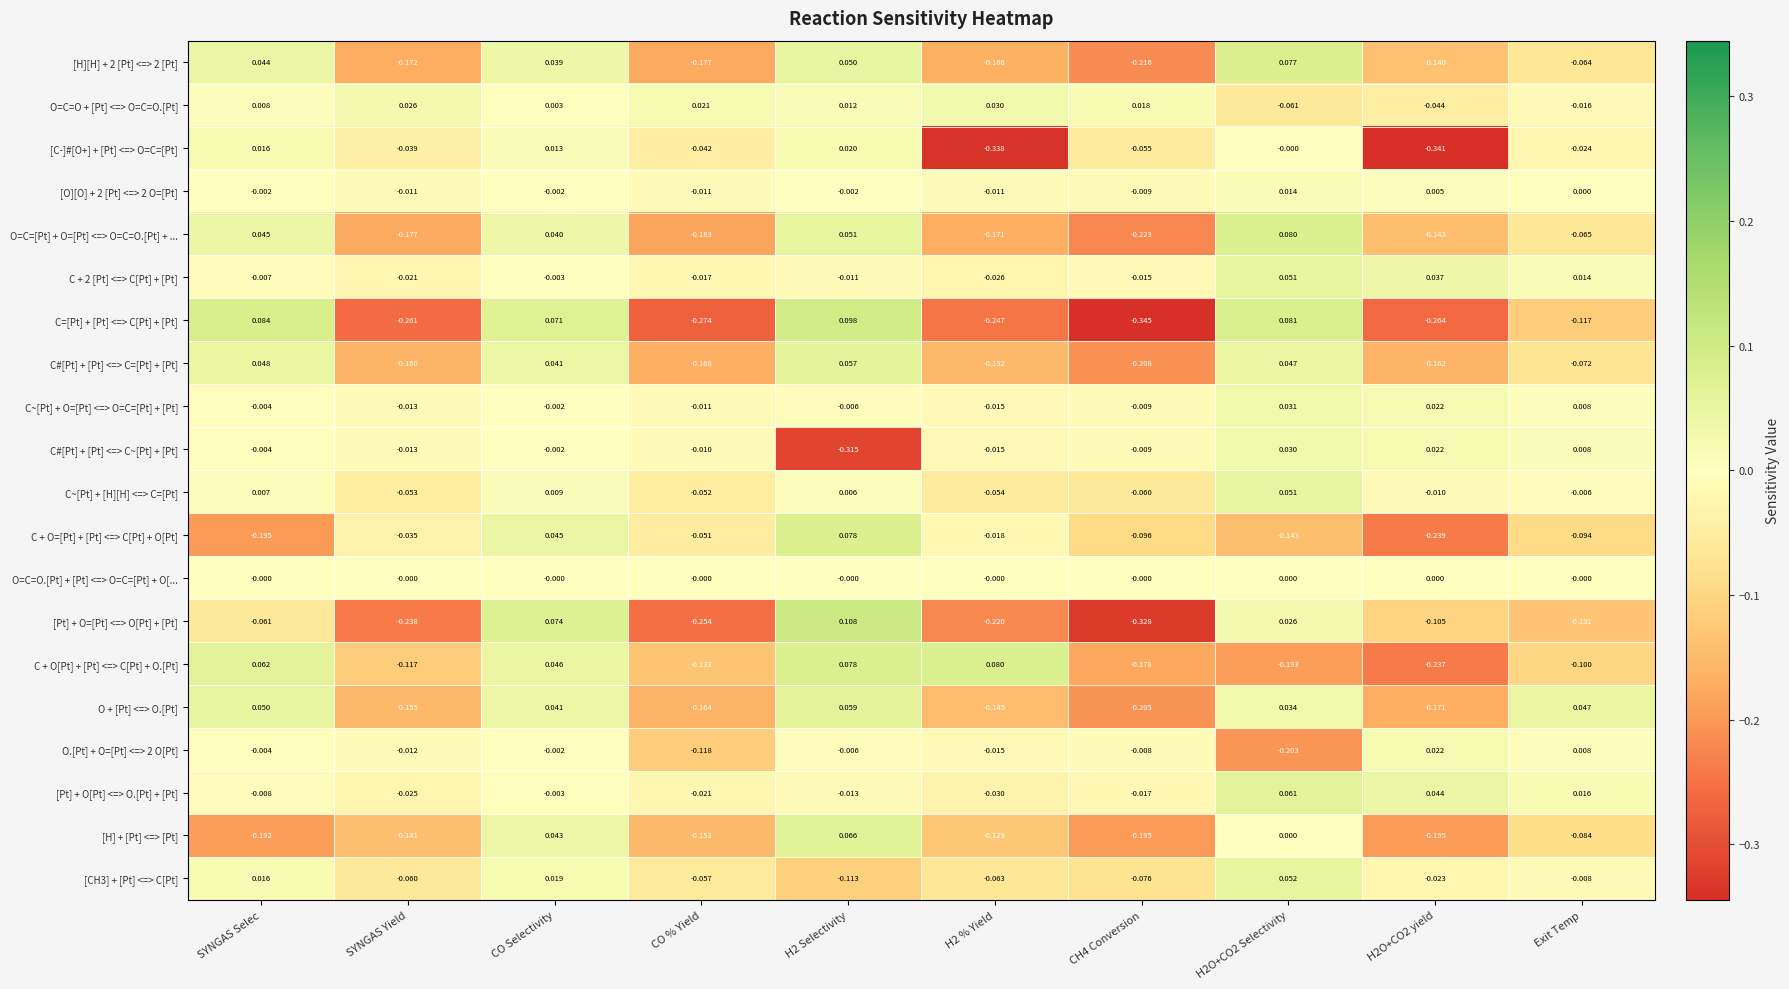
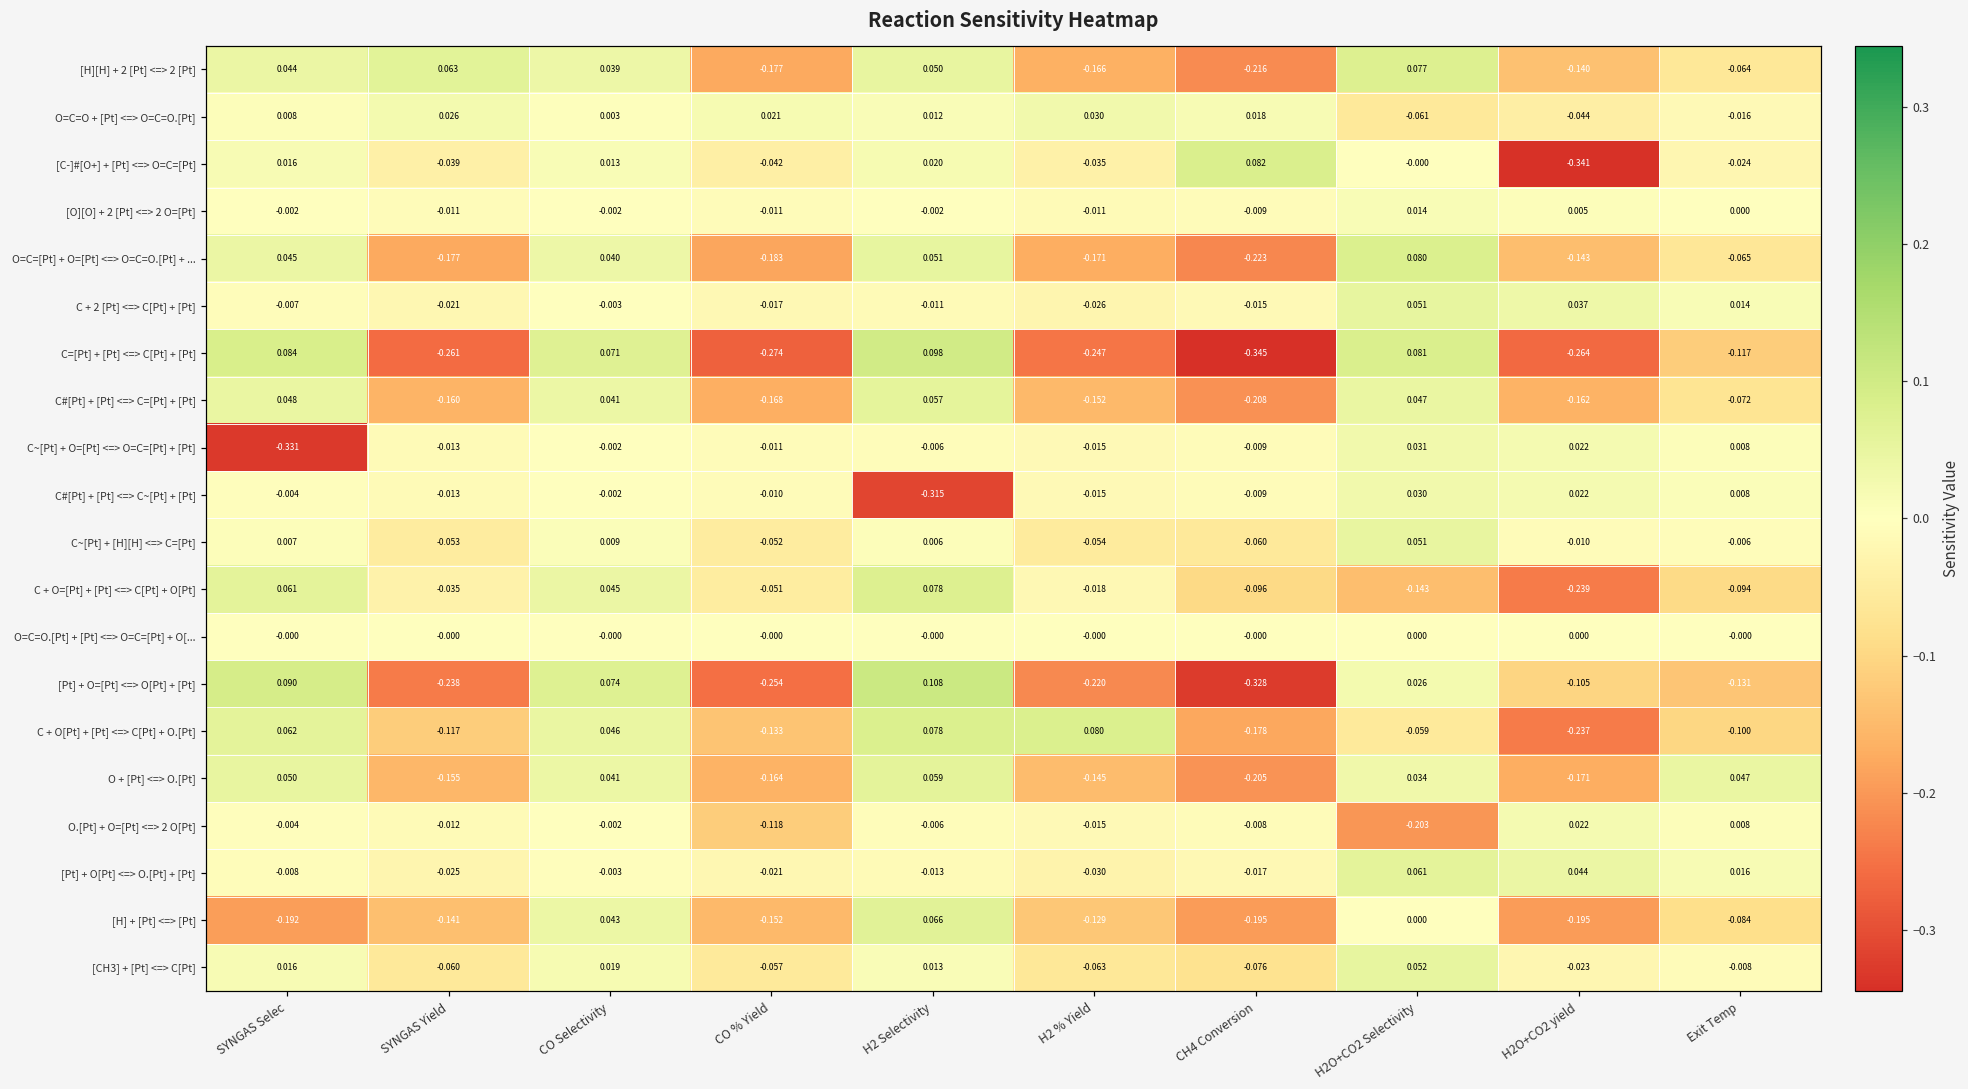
  {
    "[H][H] + 2 [Pt] <=> 2 [Pt]": {
      "SYNGAS Selec": 0.044,
-     "SYNGAS Yield": -0.172,
+     "SYNGAS Yield": 0.063,
      "CO Selectivity": 0.039,
      "CO % Yield": -0.177,
      "H2 Selectivity": 0.050,
      "H2 % Yield": -0.166,
      "CH4 Conversion": -0.216,
      "H2O+CO2 Selectivity": 0.077,
      "H2O+CO2 yield": -0.140,
      "Exit Temp": -0.064
    },
    "O=C=O + [Pt] <=> O=C=O.[Pt]": {
      "SYNGAS Selec": 0.008,
      "SYNGAS Yield": 0.026,
      "CO Selectivity": 0.003,
      "CO % Yield": 0.021,
      "H2 Selectivity": 0.012,
      "H2 % Yield": 0.030,
      "CH4 Conversion": 0.018,
      "H2O+CO2 Selectivity": -0.061,
      "H2O+CO2 yield": -0.044,
      "Exit Temp": -0.016
    },
    "[C-]#[O+] + [Pt] <=> O=C=[Pt]": {
      "SYNGAS Selec": 0.016,
      "SYNGAS Yield": -0.039,
      "CO Selectivity": 0.013,
      "CO % Yield": -0.042,
      "H2 Selectivity": 0.020,
-     "H2 % Yield": -0.338,
-     "CH4 Conversion": -0.055,
+     "H2 % Yield": -0.035,
+     "CH4 Conversion": 0.082,
      "H2O+CO2 Selectivity": -0.000,
      "H2O+CO2 yield": -0.341,
      "Exit Temp": -0.024
    },
    "[O][O] + 2 [Pt] <=> 2 O=[Pt]": {
      "SYNGAS Selec": -0.002,
      "SYNGAS Yield": -0.011,
      "CO Selectivity": -0.002,
      "CO % Yield": -0.011,
      "H2 Selectivity": -0.002,
      "H2 % Yield": -0.011,
      "CH4 Conversion": -0.009,
      "H2O+CO2 Selectivity": 0.014,
      "H2O+CO2 yield": 0.005,
      "Exit Temp": 0.000
    },
    "O=C=[Pt] + O=[Pt] <=> O=C=O.[Pt] + ...": {
      "SYNGAS Selec": 0.045,
      "SYNGAS Yield": -0.177,
      "CO Selectivity": 0.040,
      "CO % Yield": -0.183,
      "H2 Selectivity": 0.051,
      "H2 % Yield": -0.171,
      "CH4 Conversion": -0.223,
      "H2O+CO2 Selectivity": 0.080,
      "H2O+CO2 yield": -0.143,
      "Exit Temp": -0.065
    },
    "C + 2 [Pt] <=> C[Pt] + [Pt]": {
      "SYNGAS Selec": -0.007,
      "SYNGAS Yield": -0.021,
      "CO Selectivity": -0.003,
      "CO % Yield": -0.017,
      "H2 Selectivity": -0.011,
      "H2 % Yield": -0.026,
      "CH4 Conversion": -0.015,
      "H2O+CO2 Selectivity": 0.051,
      "H2O+CO2 yield": 0.037,
      "Exit Temp": 0.014
    },
    "C=[Pt] + [Pt] <=> C[Pt] + [Pt]": {
      "SYNGAS Selec": 0.084,
      "SYNGAS Yield": -0.261,
      "CO Selectivity": 0.071,
      "CO % Yield": -0.274,
      "H2 Selectivity": 0.098,
      "H2 % Yield": -0.247,
      "CH4 Conversion": -0.345,
      "H2O+CO2 Selectivity": 0.081,
      "H2O+CO2 yield": -0.264,
      "Exit Temp": -0.117
    },
    "C#[Pt] + [Pt] <=> C=[Pt] + [Pt]": {
      "SYNGAS Selec": 0.048,
      "SYNGAS Yield": -0.160,
      "CO Selectivity": 0.041,
      "CO % Yield": -0.168,
      "H2 Selectivity": 0.057,
      "H2 % Yield": -0.152,
      "CH4 Conversion": -0.208,
      "H2O+CO2 Selectivity": 0.047,
      "H2O+CO2 yield": -0.162,
      "Exit Temp": -0.072
    },
    "C~[Pt] + O=[Pt] <=> O=C=[Pt] + [Pt]": {
-     "SYNGAS Selec": -0.004,
+     "SYNGAS Selec": -0.331,
      "SYNGAS Yield": -0.013,
      "CO Selectivity": -0.002,
      "CO % Yield": -0.011,
      "H2 Selectivity": -0.006,
      "H2 % Yield": -0.015,
      "CH4 Conversion": -0.009,
      "H2O+CO2 Selectivity": 0.031,
      "H2O+CO2 yield": 0.022,
      "Exit Temp": 0.008
    },
    "C#[Pt] + [Pt] <=> C~[Pt] + [Pt]": {
      "SYNGAS Selec": -0.004,
      "SYNGAS Yield": -0.013,
      "CO Selectivity": -0.002,
      "CO % Yield": -0.010,
      "H2 Selectivity": -0.315,
      "H2 % Yield": -0.015,
      "CH4 Conversion": -0.009,
      "H2O+CO2 Selectivity": 0.030,
      "H2O+CO2 yield": 0.022,
      "Exit Temp": 0.008
    },
    "C~[Pt] + [H][H] <=> C=[Pt]": {
      "SYNGAS Selec": 0.007,
      "SYNGAS Yield": -0.053,
      "CO Selectivity": 0.009,
      "CO % Yield": -0.052,
      "H2 Selectivity": 0.006,
      "H2 % Yield": -0.054,
      "CH4 Conversion": -0.060,
      "H2O+CO2 Selectivity": 0.051,
      "H2O+CO2 yield": -0.010,
      "Exit Temp": -0.006
    },
    "C + O=[Pt] + [Pt] <=> C[Pt] + O[Pt]": {
-     "SYNGAS Selec": -0.195,
+     "SYNGAS Selec": 0.061,
      "SYNGAS Yield": -0.035,
      "CO Selectivity": 0.045,
      "CO % Yield": -0.051,
      "H2 Selectivity": 0.078,
      "H2 % Yield": -0.018,
      "CH4 Conversion": -0.096,
      "H2O+CO2 Selectivity": -0.143,
      "H2O+CO2 yield": -0.239,
      "Exit Temp": -0.094
    },
    "O=C=O.[Pt] + [Pt] <=> O=C=[Pt] + O[...": {
      "SYNGAS Selec": -0.000,
      "SYNGAS Yield": -0.000,
      "CO Selectivity": -0.000,
      "CO % Yield": -0.000,
      "H2 Selectivity": -0.000,
      "H2 % Yield": -0.000,
      "CH4 Conversion": -0.000,
      "H2O+CO2 Selectivity": 0.000,
      "H2O+CO2 yield": 0.000,
      "Exit Temp": -0.000
    },
    "[Pt] + O=[Pt] <=> O[Pt] + [Pt]": {
-     "SYNGAS Selec": -0.061,
+     "SYNGAS Selec": 0.090,
      "SYNGAS Yield": -0.238,
      "CO Selectivity": 0.074,
      "CO % Yield": -0.254,
      "H2 Selectivity": 0.108,
      "H2 % Yield": -0.220,
      "CH4 Conversion": -0.328,
      "H2O+CO2 Selectivity": 0.026,
      "H2O+CO2 yield": -0.105,
      "Exit Temp": -0.131
    },
    "C + O[Pt] + [Pt] <=> C[Pt] + O.[Pt]": {
      "SYNGAS Selec": 0.062,
      "SYNGAS Yield": -0.117,
      "CO Selectivity": 0.046,
      "CO % Yield": -0.133,
      "H2 Selectivity": 0.078,
      "H2 % Yield": 0.080,
      "CH4 Conversion": -0.178,
-     "H2O+CO2 Selectivity": -0.193,
+     "H2O+CO2 Selectivity": -0.059,
      "H2O+CO2 yield": -0.237,
      "Exit Temp": -0.100
    },
    "O + [Pt] <=> O.[Pt]": {
      "SYNGAS Selec": 0.050,
      "SYNGAS Yield": -0.155,
      "CO Selectivity": 0.041,
      "CO % Yield": -0.164,
      "H2 Selectivity": 0.059,
      "H2 % Yield": -0.145,
      "CH4 Conversion": -0.205,
      "H2O+CO2 Selectivity": 0.034,
      "H2O+CO2 yield": -0.171,
      "Exit Temp": 0.047
    },
    "O.[Pt] + O=[Pt] <=> 2 O[Pt]": {
      "SYNGAS Selec": -0.004,
      "SYNGAS Yield": -0.012,
      "CO Selectivity": -0.002,
      "CO % Yield": -0.118,
      "H2 Selectivity": -0.006,
      "H2 % Yield": -0.015,
      "CH4 Conversion": -0.008,
      "H2O+CO2 Selectivity": -0.203,
      "H2O+CO2 yield": 0.022,
      "Exit Temp": 0.008
    },
    "[Pt] + O[Pt] <=> O.[Pt] + [Pt]": {
      "SYNGAS Selec": -0.008,
      "SYNGAS Yield": -0.025,
      "CO Selectivity": -0.003,
      "CO % Yield": -0.021,
      "H2 Selectivity": -0.013,
      "H2 % Yield": -0.030,
      "CH4 Conversion": -0.017,
      "H2O+CO2 Selectivity": 0.061,
      "H2O+CO2 yield": 0.044,
      "Exit Temp": 0.016
    },
    "[H] + [Pt] <=> [Pt]": {
      "SYNGAS Selec": -0.192,
      "SYNGAS Yield": -0.141,
      "CO Selectivity": 0.043,
      "CO % Yield": -0.152,
      "H2 Selectivity": 0.066,
      "H2 % Yield": -0.129,
      "CH4 Conversion": -0.195,
      "H2O+CO2 Selectivity": 0.000,
      "H2O+CO2 yield": -0.195,
      "Exit Temp": -0.084
    },
    "[CH3] + [Pt] <=> C[Pt]": {
      "SYNGAS Selec": 0.016,
      "SYNGAS Yield": -0.060,
      "CO Selectivity": 0.019,
      "CO % Yield": -0.057,
-     "H2 Selectivity": -0.113,
+     "H2 Selectivity": 0.013,
      "H2 % Yield": -0.063,
      "CH4 Conversion": -0.076,
      "H2O+CO2 Selectivity": 0.052,
      "H2O+CO2 yield": -0.023,
      "Exit Temp": -0.008
    }
  }
